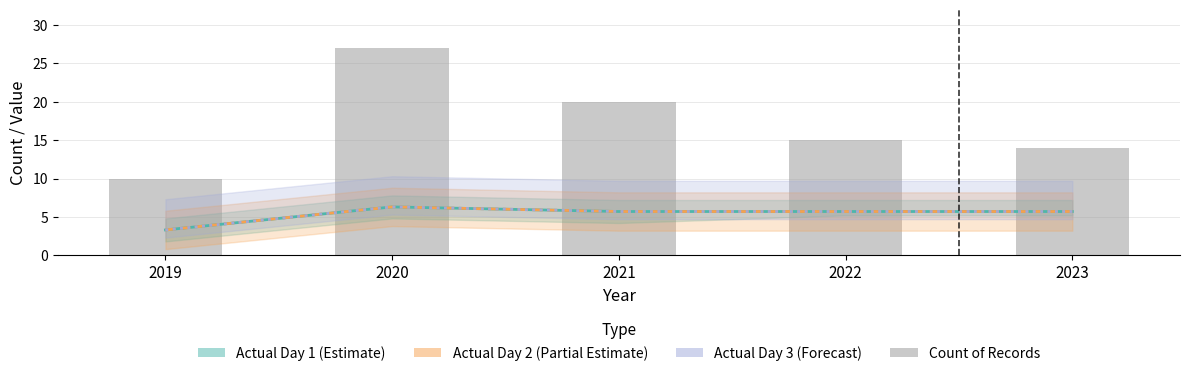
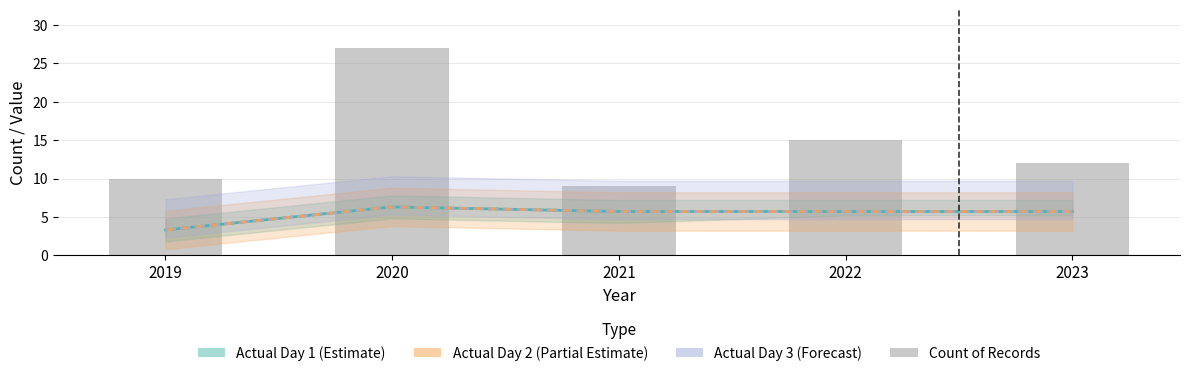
  {
    "Count of Records": {
      "2019": 10,
      "2020": 27,
-     "2021": 20,
+     "2021": 9,
      "2022": 15,
-     "2023": 14
+     "2023": 12
    }
  }
